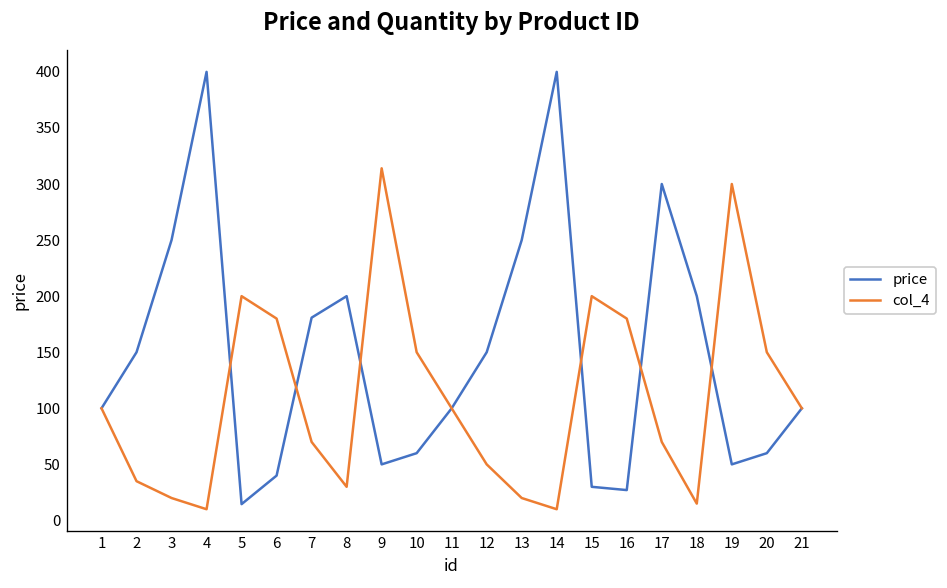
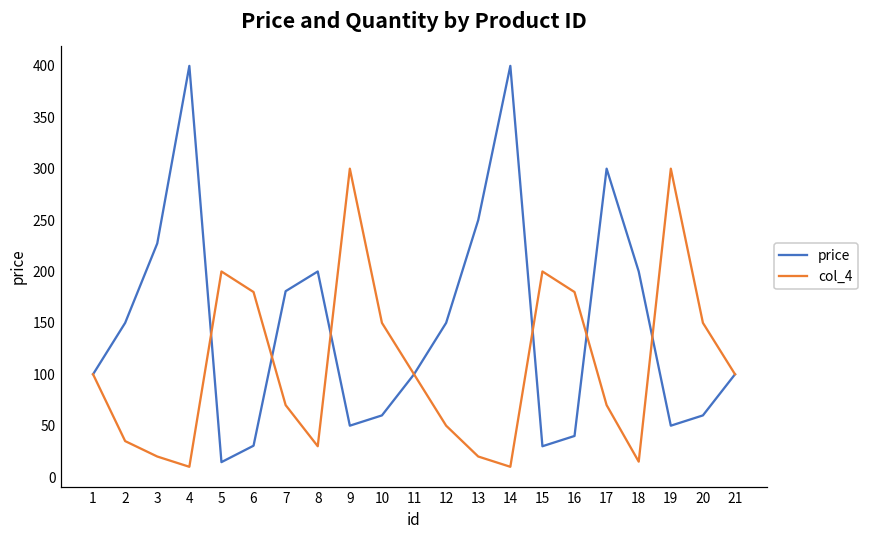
  {
    "price": {
      "2": 150,
-     "3": 250,
+     "3": 230,
      "4": 400,
      "5": 10,
-     "6": 40,
+     "6": 30,
      "7": 180,
      "8": 200,
      "9": 50,
      "10": 60,
      "12": 150,
      "13": 250,
      "14": 400,
      "15": 30,
-     "16": 30,
+     "16": 40,
      "17": 300,
      "18": 200,
      "19": 50,
      "20": 60
    },
    "col_4": {
      "2": 40,
      "3": 20,
      "4": 10,
      "5": 200,
      "6": 180,
      "7": 70,
      "8": 30,
-     "9": 310,
+     "9": 300,
      "10": 150,
      "12": 50,
      "13": 20,
      "14": 10,
      "15": 200,
      "16": 180,
      "17": 70,
      "18": 20,
      "19": 300,
      "20": 150
    }
  }
